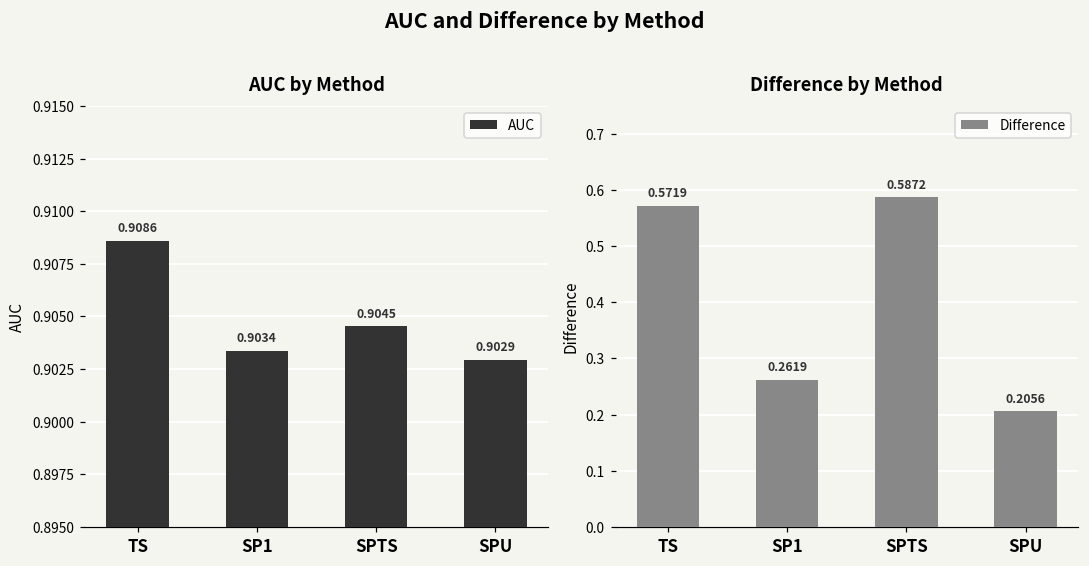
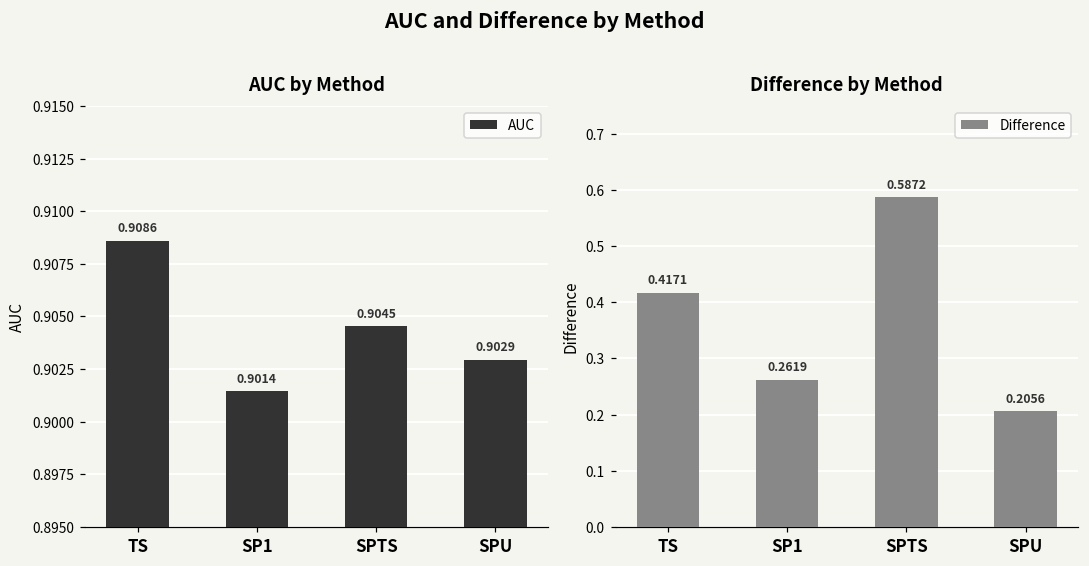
  {
    "AUC by Method": {
      "TS": 0.9086,
-     "SP1": 0.9034,
+     "SP1": 0.9014,
      "SPTS": 0.9045,
      "SPU": 0.9029
    },
    "Difference by Method": {
-     "TS": 0.5719,
+     "TS": 0.4171,
      "SP1": 0.2619,
      "SPTS": 0.5872,
      "SPU": 0.2056
    }
  }
